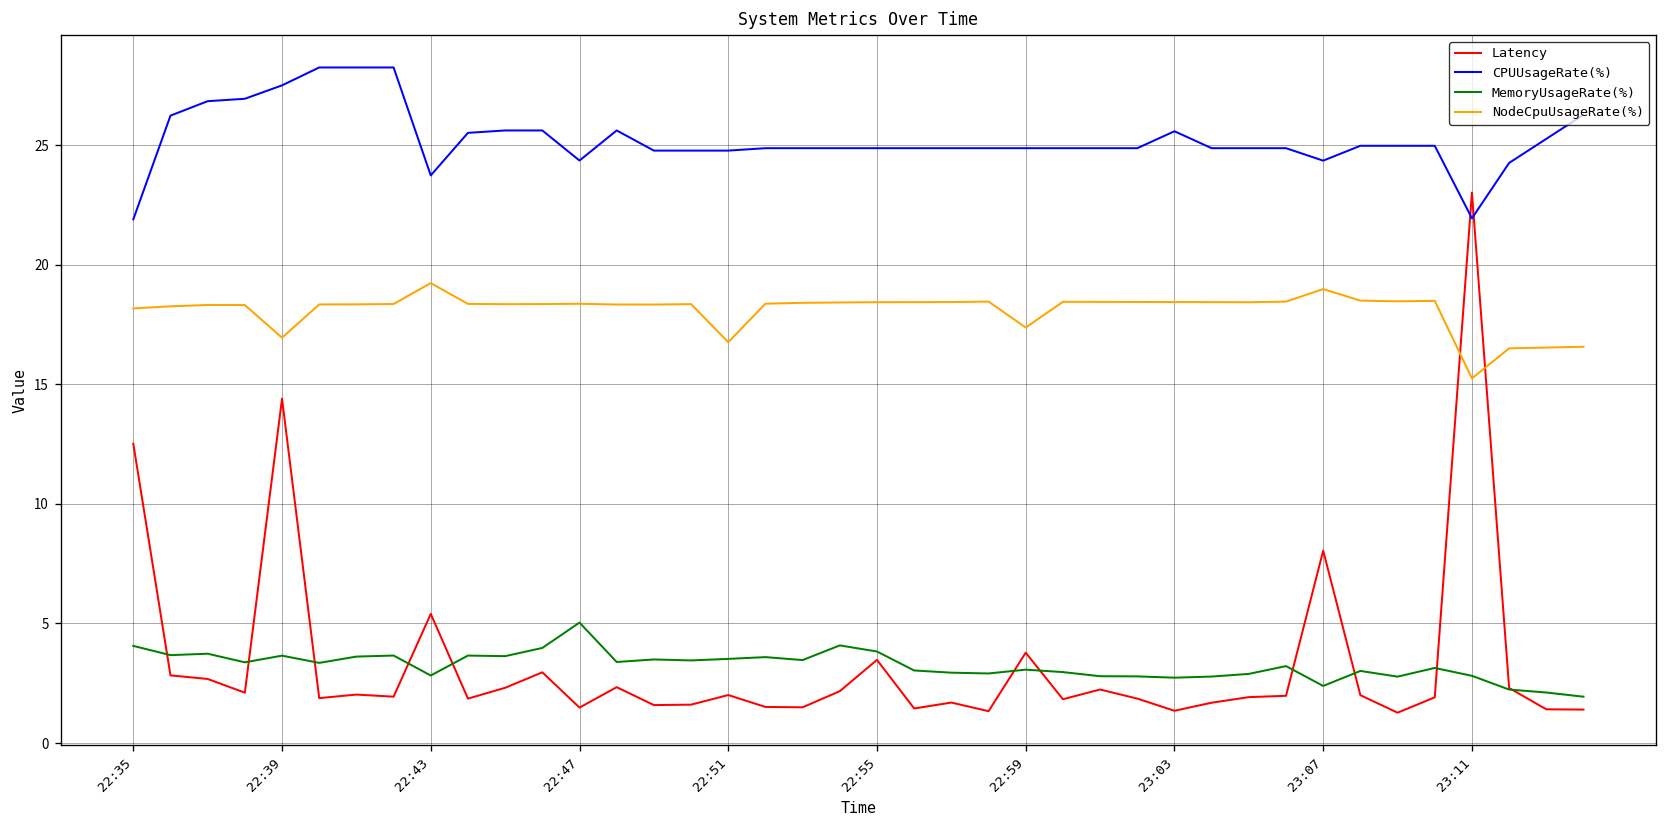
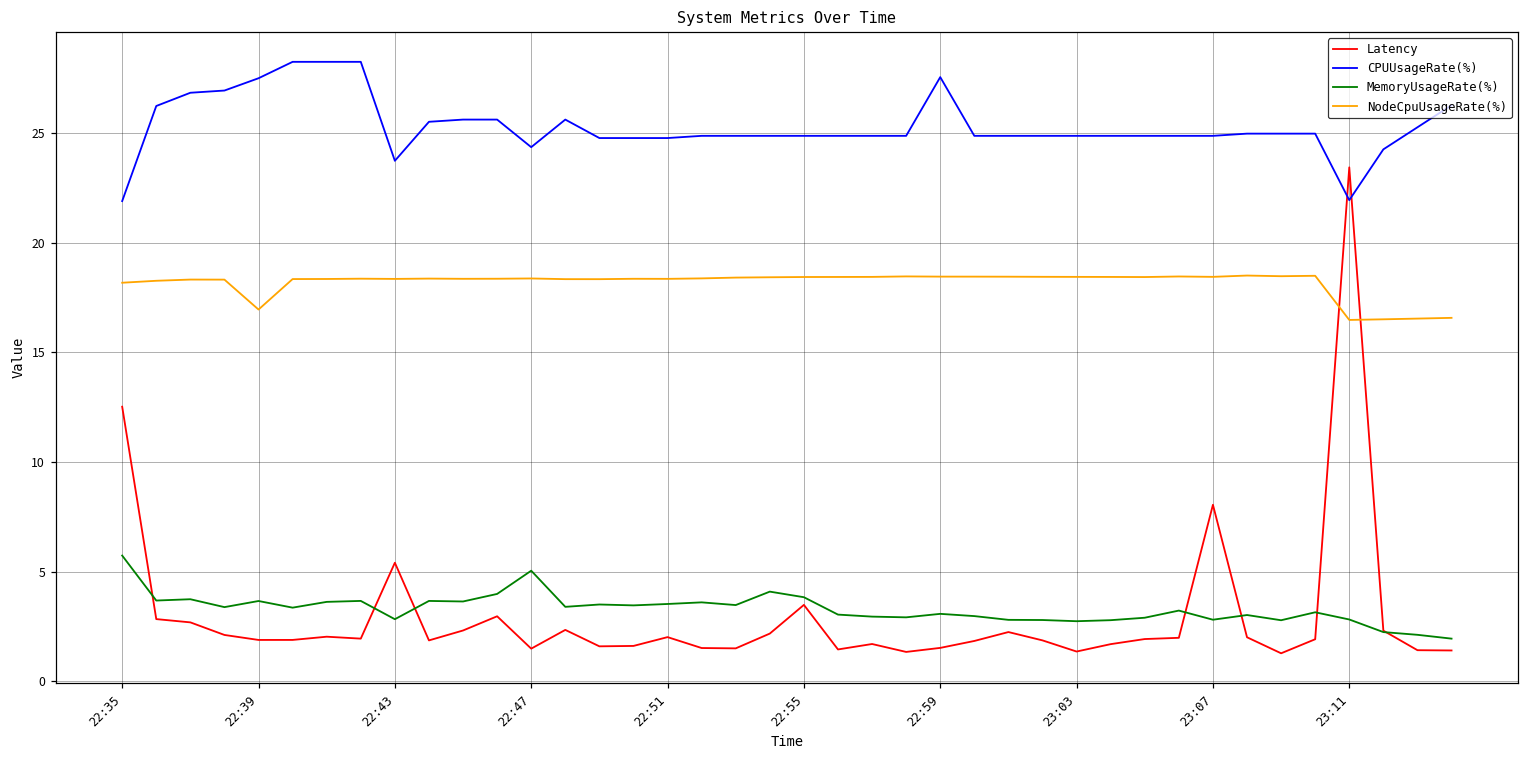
  {
    "Latency": {
      "22:35": 12.5,
-     "22:39": 14.4,
+     "22:39": 1.9,
      "22:43": 5.4,
      "22:47": 1.5,
      "22:51": 2.0,
      "22:55": 3.5,
-     "22:59": 3.8,
+     "22:59": 1.5,
      "23:03": 1.4,
      "23:07": 8.0,
-     "23:11": 23.0
+     "23:11": 23.4
    },
    "CPUUsageRate(%)": {
      "22:35": 21.9,
      "22:39": 27.5,
      "22:43": 23.7,
      "22:47": 24.4,
      "22:51": 24.8,
      "22:55": 24.9,
-     "22:59": 24.9,
-     "23:03": 25.6,
-     "23:07": 24.4,
+     "22:59": 27.5,
+     "23:03": 24.9,
+     "23:07": 24.9,
      "23:11": 21.9
    },
    "MemoryUsageRate(%)": {
-     "22:35": 4.1,
+     "22:35": 5.7,
      "22:39": 3.7,
      "22:43": 2.8,
      "22:47": 5.0,
      "22:51": 3.5,
      "22:55": 3.8,
      "22:59": 3.1,
      "23:03": 2.7,
-     "23:07": 2.4,
+     "23:07": 2.8,
      "23:11": 2.8
    },
    "NodeCpuUsageRate(%)": {
      "22:35": 18.2,
      "22:39": 16.9,
-     "22:43": 19.2,
+     "22:43": 18.3,
      "22:47": 18.4,
-     "22:51": 16.8,
+     "22:51": 18.3,
      "22:55": 18.4,
-     "22:59": 17.4,
+     "22:59": 18.5,
      "23:03": 18.4,
-     "23:07": 19.0,
-     "23:11": 15.2
+     "23:07": 18.4,
+     "23:11": 16.5
    }
  }
